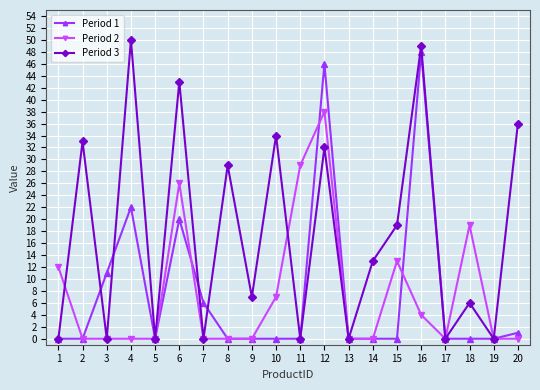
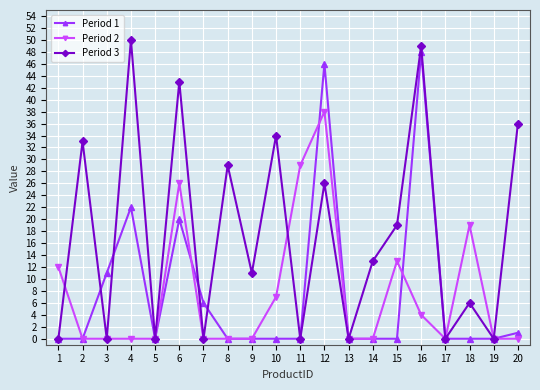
  {
    "Period 3": {
      "2": 33,
      "4": 50,
      "6": 43,
      "8": 29,
-     "9": 7,
+     "9": 11,
      "10": 34,
-     "12": 32,
+     "12": 26,
      "14": 13,
      "15": 19,
      "16": 49,
      "18": 6,
      "20": 36
    }
  }
